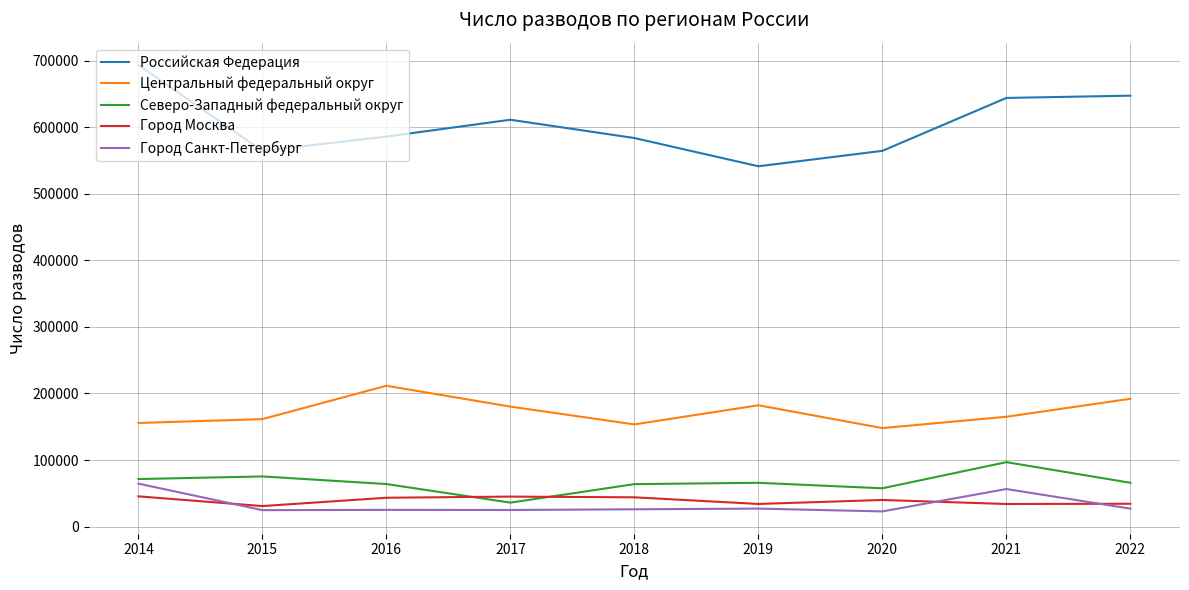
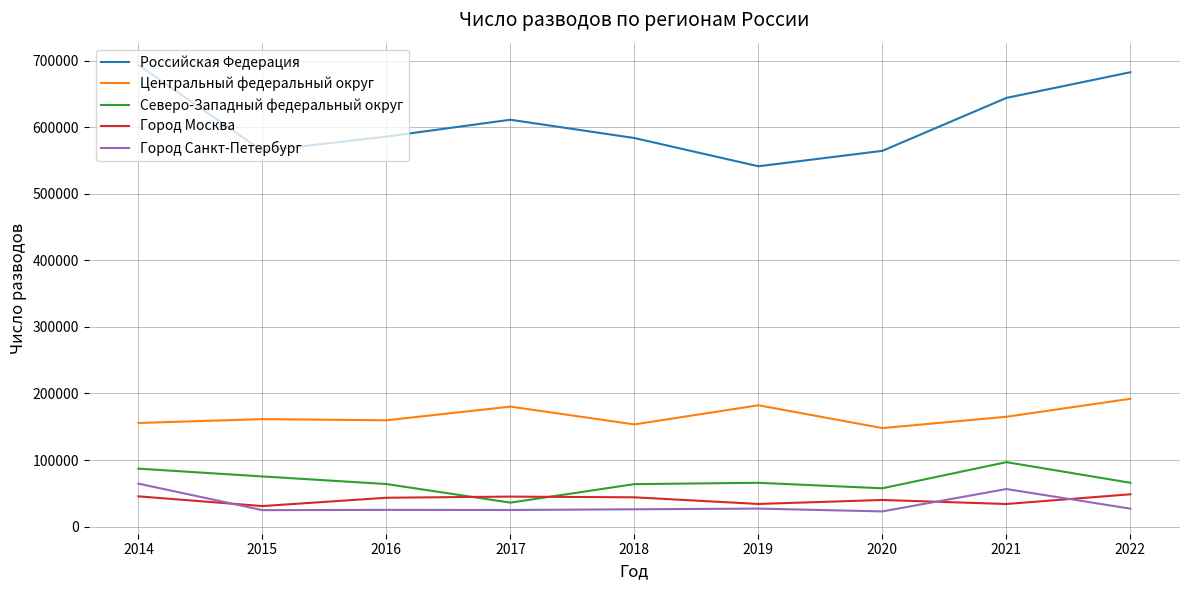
  {
    "Российская Федерация": {
      "2017": 610000,
      "2018": 580000,
      "2019": 540000,
      "2020": 560000,
      "2021": 640000,
-     "2022": 650000
+     "2022": 680000
    },
    "Центральный федеральный округ": {
      "2014": 160000,
      "2015": 160000,
-     "2016": 210000,
+     "2016": 160000,
      "2017": 180000,
      "2018": 150000,
      "2019": 180000,
      "2020": 150000,
      "2021": 170000,
      "2022": 190000
    },
    "Северо-Западный федеральный округ": {
-     "2014": 70000,
+     "2014": 90000,
      "2015": 80000,
      "2016": 60000,
      "2017": 40000,
      "2018": 60000,
      "2019": 70000,
      "2020": 60000,
      "2021": 100000,
      "2022": 70000
    },
    "Город Москва": {
      "2014": 50000,
      "2015": 30000,
      "2016": 40000,
      "2017": 50000,
      "2018": 40000,
      "2019": 30000,
      "2020": 40000,
      "2021": 30000,
-     "2022": 30000
+     "2022": 50000
    },
    "Город Санкт-Петербург": {
      "2014": 60000,
      "2015": 20000,
      "2016": 30000,
      "2017": 20000,
      "2018": 30000,
      "2019": 30000,
      "2020": 20000,
      "2021": 60000,
      "2022": 30000
    }
  }
